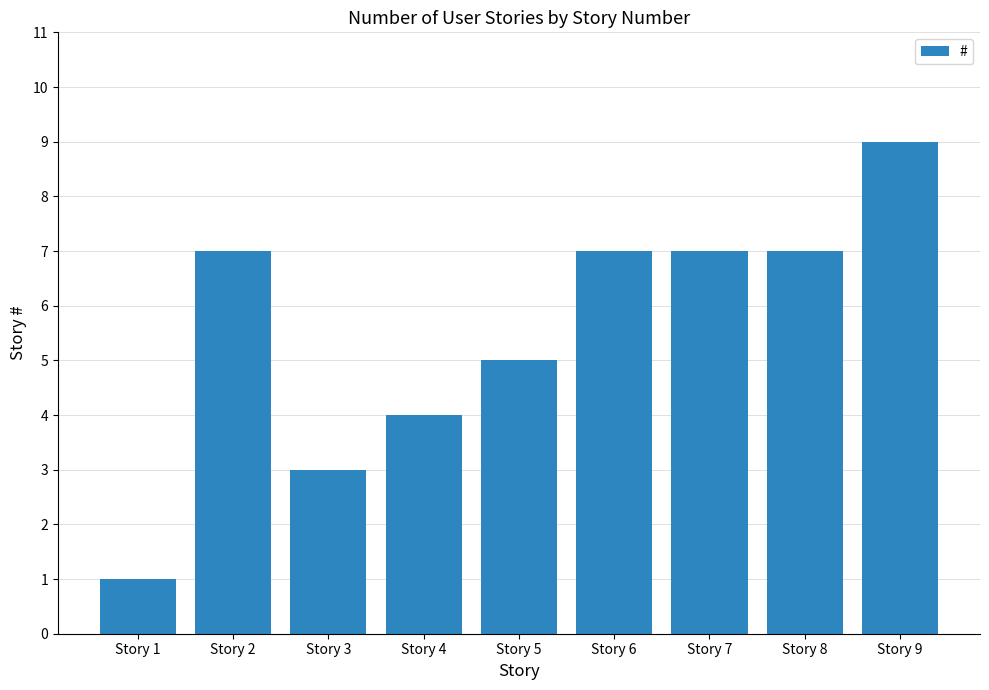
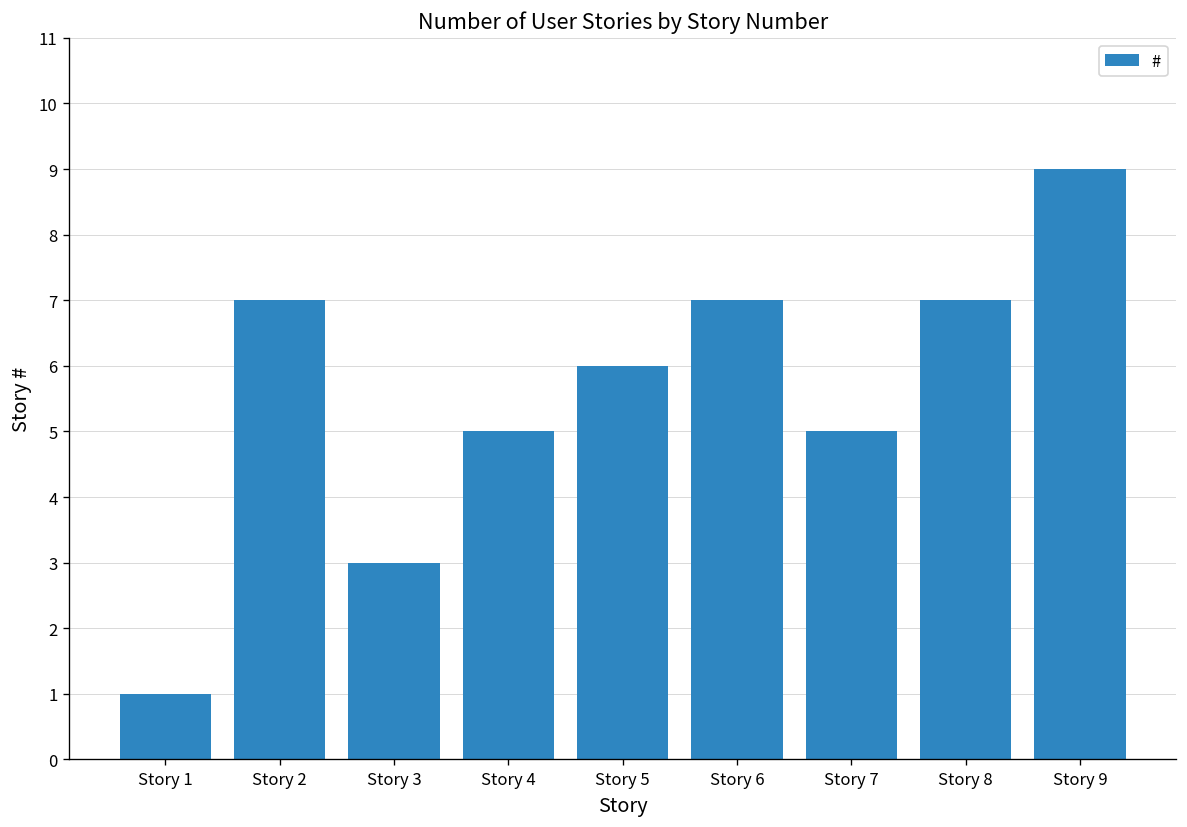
  {
    "Story 1": 1,
    "Story 2": 7,
    "Story 3": 3,
-   "Story 4": 4,
-   "Story 5": 5,
+   "Story 4": 5,
+   "Story 5": 6,
    "Story 6": 7,
-   "Story 7": 7,
+   "Story 7": 5,
    "Story 8": 7,
    "Story 9": 9
  }
